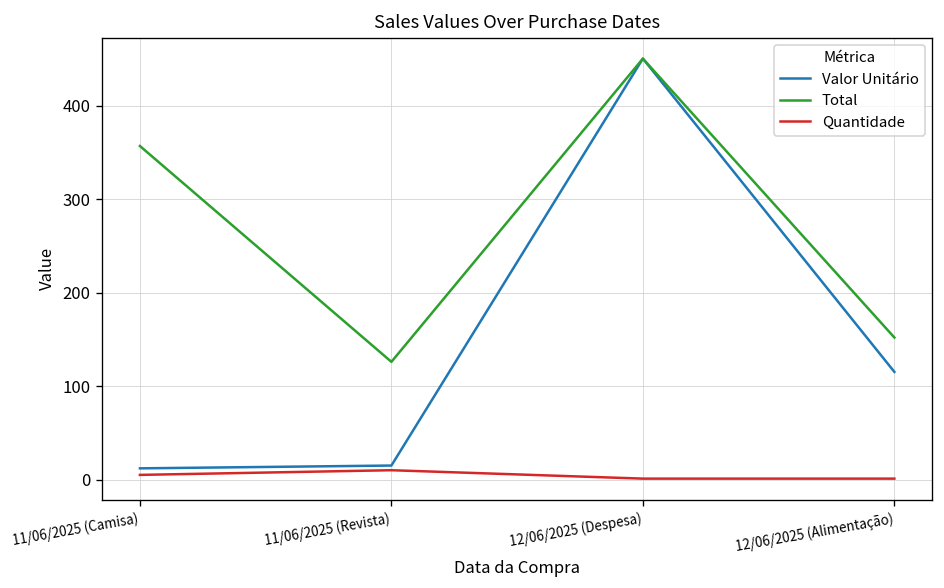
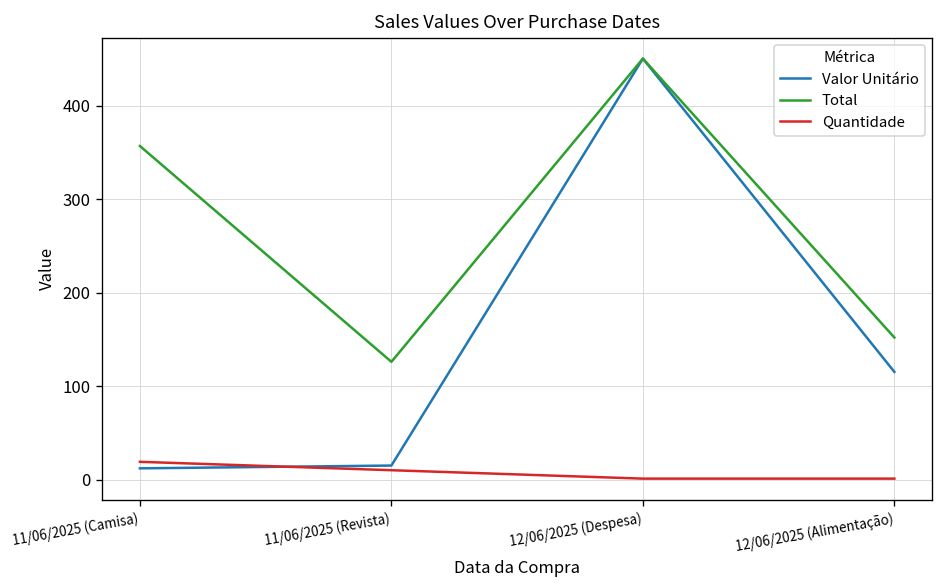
  {
    "Valor Unitário": {
      "11/06/2025 (Camisa)": 10,
      "11/06/2025 (Revista)": 20,
      "12/06/2025 (Alimentação)": 120
    },
    "Total": {
      "11/06/2025 (Camisa)": 360,
      "11/06/2025 (Revista)": 130,
      "12/06/2025 (Alimentação)": 150
    },
    "Quantidade": {
-     "11/06/2025 (Camisa)": 10,
+     "11/06/2025 (Camisa)": 20,
      "11/06/2025 (Revista)": 10,
      "12/06/2025 (Despesa)": 0,
      "12/06/2025 (Alimentação)": 0
    }
  }
